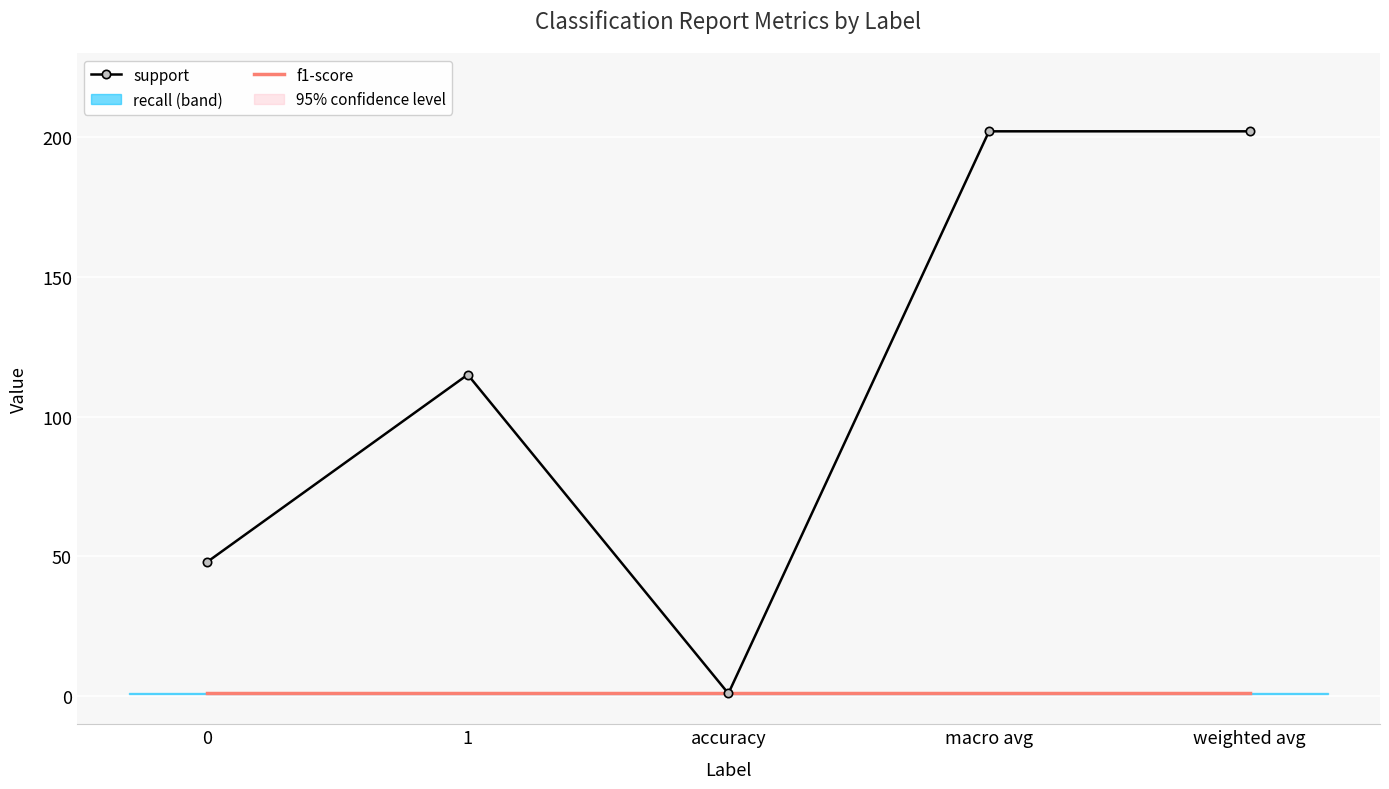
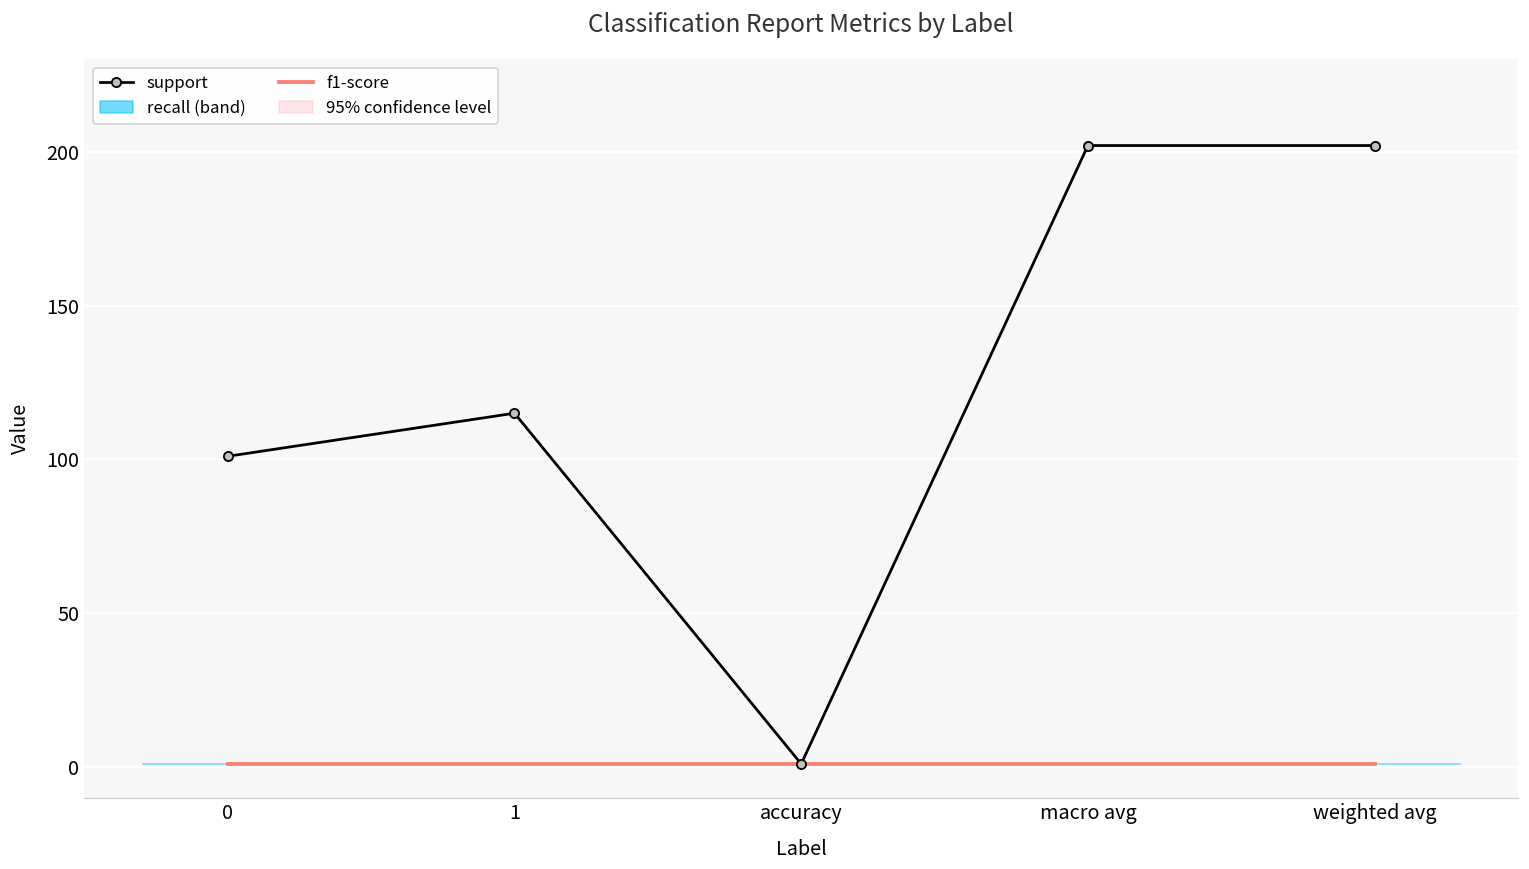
  {
    "support": {
-     "0": 48,
+     "0": 101,
      "1": 115,
      "macro avg": 202,
      "weighted avg": 202
    },
    "95% confidence level": {
      "0": 1,
      "1": 1,
      "macro avg": 1,
      "weighted avg": 1
    }
  }
